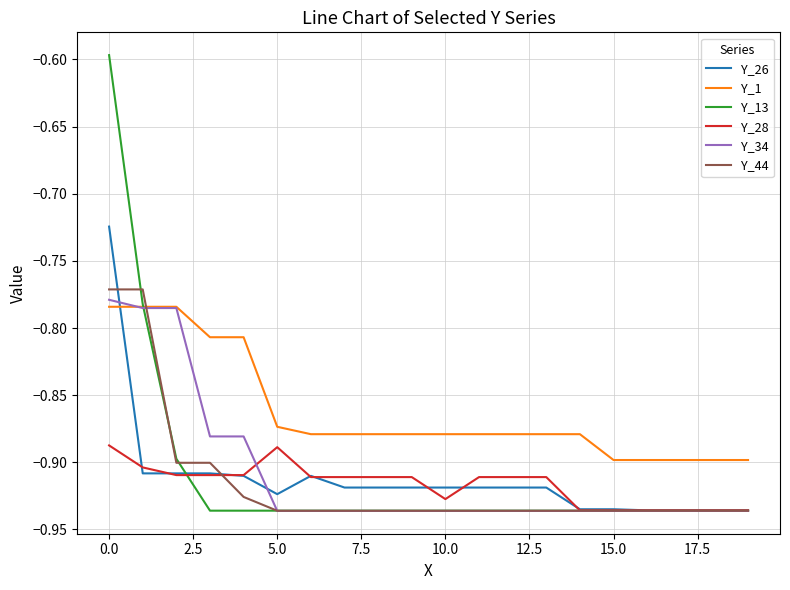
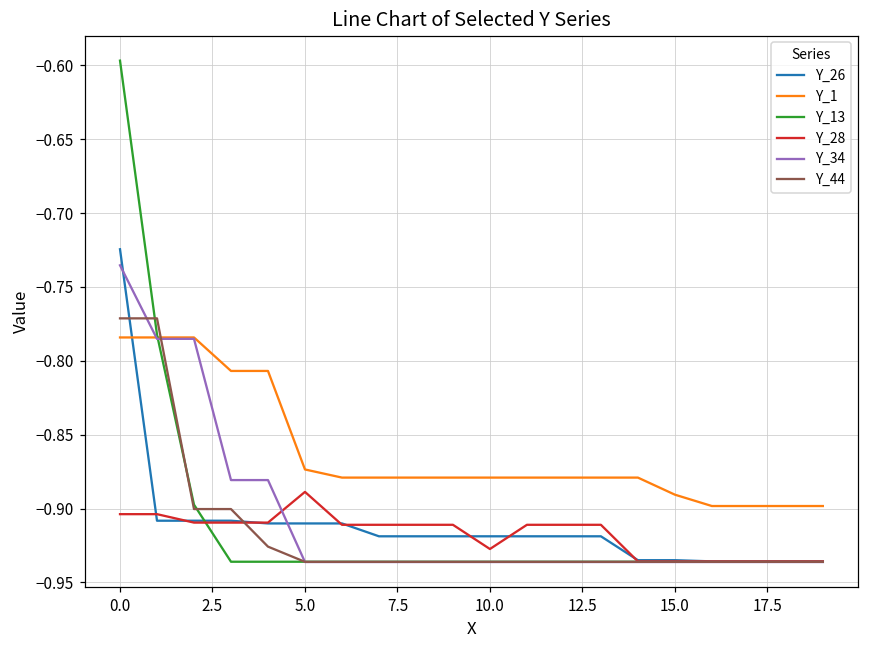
  {
    "Y_26": {
      "0.0": -0.724,
-     "5.0": -0.924,
+     "5.0": -0.910,
      "10.0": -0.919
    },
    "Y_1": {
      "0.0": -0.784,
      "5.0": -0.874,
      "10.0": -0.879,
-     "15.0": -0.898
+     "15.0": -0.891
    },
    "Y_13": {
      "0.0": -0.597
    },
    "Y_28": {
-     "0.0": -0.887,
+     "0.0": -0.904,
      "5.0": -0.889,
      "10.0": -0.927
    },
    "Y_34": {
-     "0.0": -0.779
+     "0.0": -0.735
    },
    "Y_44": {
      "0.0": -0.771
    }
  }
